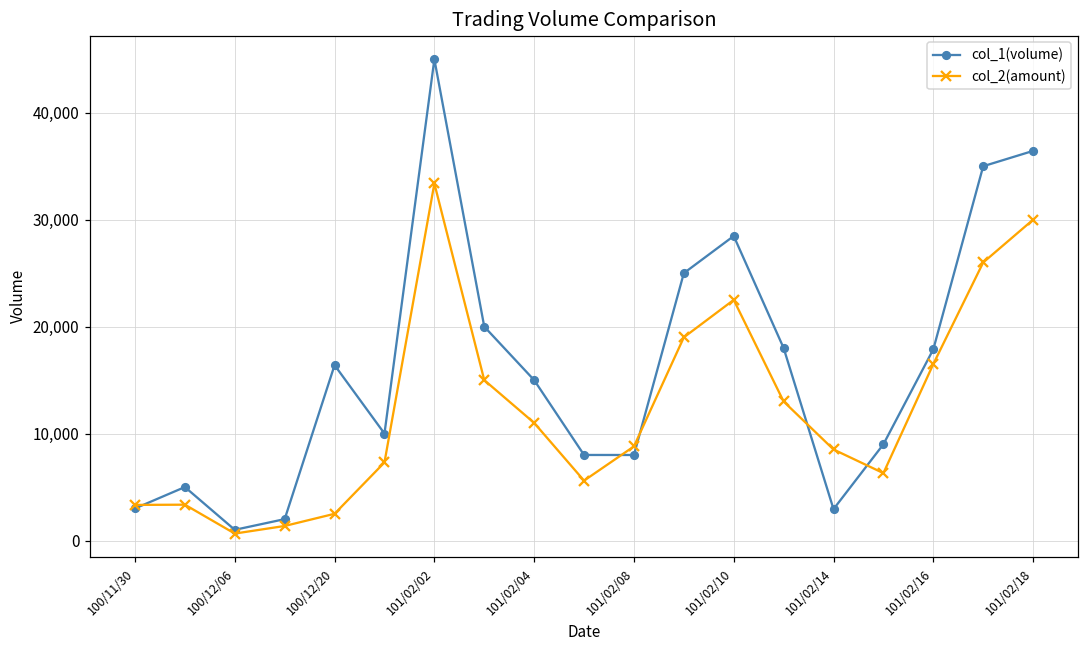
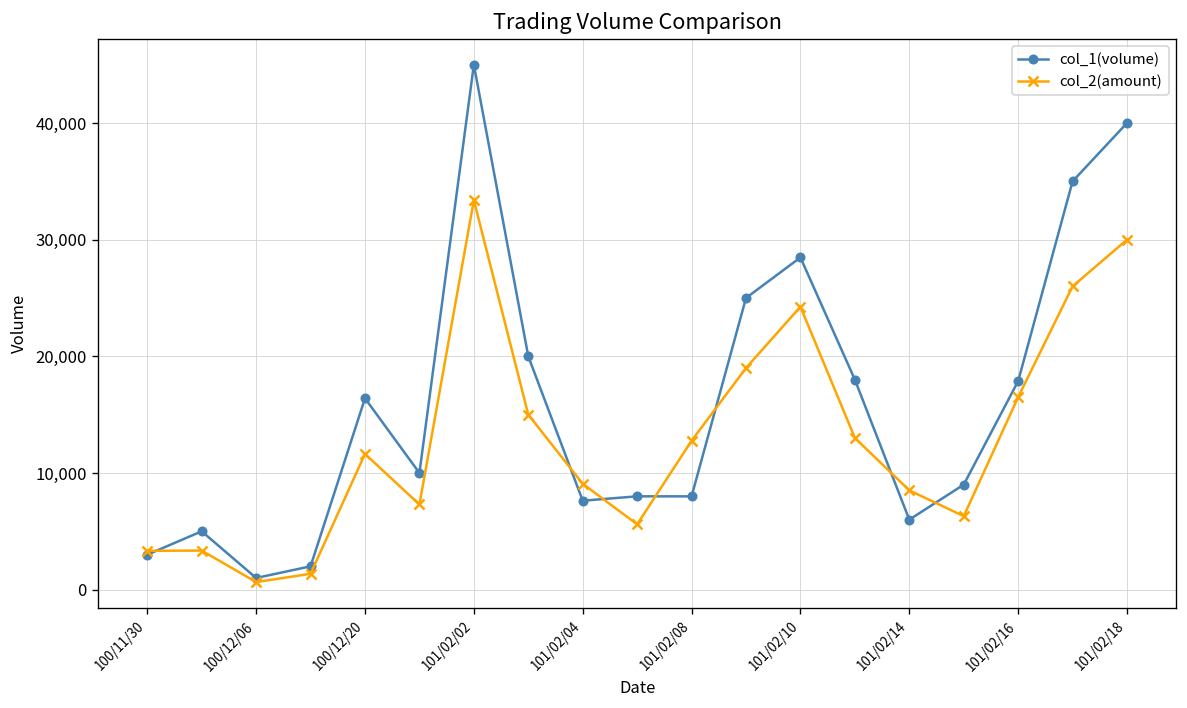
  {
    "col_1(volume)": {
      "100/11/30": "3,000",
      "100/12/06": "1,000",
      "100/12/20": "16,000",
      "101/02/02": "45,000",
-     "101/02/04": "15,000",
+     "101/02/04": "8,000",
      "101/02/08": "8,000",
      "101/02/10": "28,000",
-     "101/02/14": "3,000",
+     "101/02/14": "6,000",
      "101/02/16": "18,000",
-     "101/02/18": "36,000"
+     "101/02/18": "40,000"
    },
    "col_2(amount)": {
      "100/11/30": "3,000",
      "100/12/06": "1,000",
-     "100/12/20": "3,000",
+     "100/12/20": "12,000",
      "101/02/02": "33,000",
-     "101/02/04": "11,000",
-     "101/02/08": "9,000",
-     "101/02/10": "23,000",
+     "101/02/04": "9,000",
+     "101/02/08": "13,000",
+     "101/02/10": "24,000",
      "101/02/14": "9,000",
      "101/02/16": "17,000",
      "101/02/18": "30,000"
    }
  }
